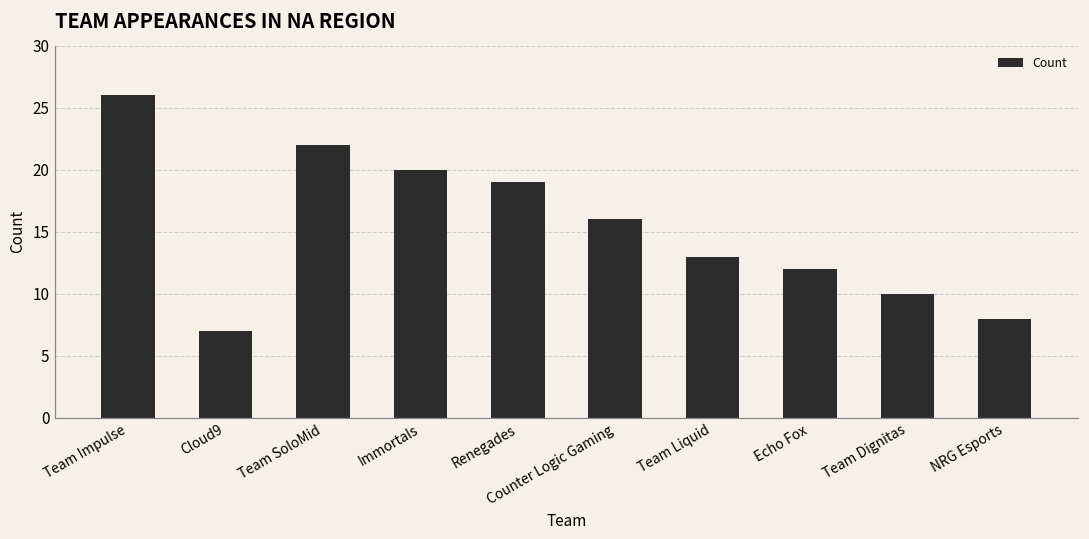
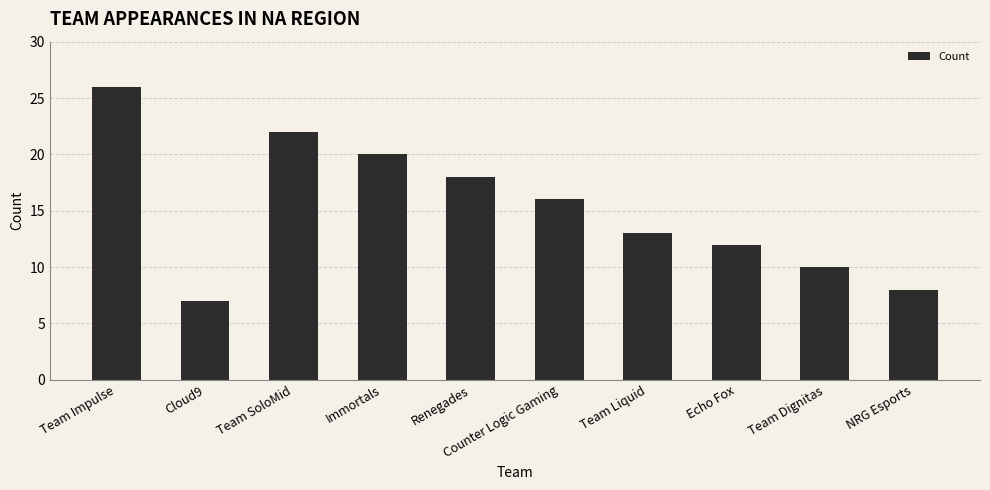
  {
    "Team Impulse": 26,
    "Cloud9": 7,
    "Team SoloMid": 22,
    "Immortals": 20,
-   "Renegades": 19,
+   "Renegades": 18,
    "Counter Logic Gaming": 16,
    "Team Liquid": 13,
    "Echo Fox": 12,
    "Team Dignitas": 10,
    "NRG Esports": 8
  }
